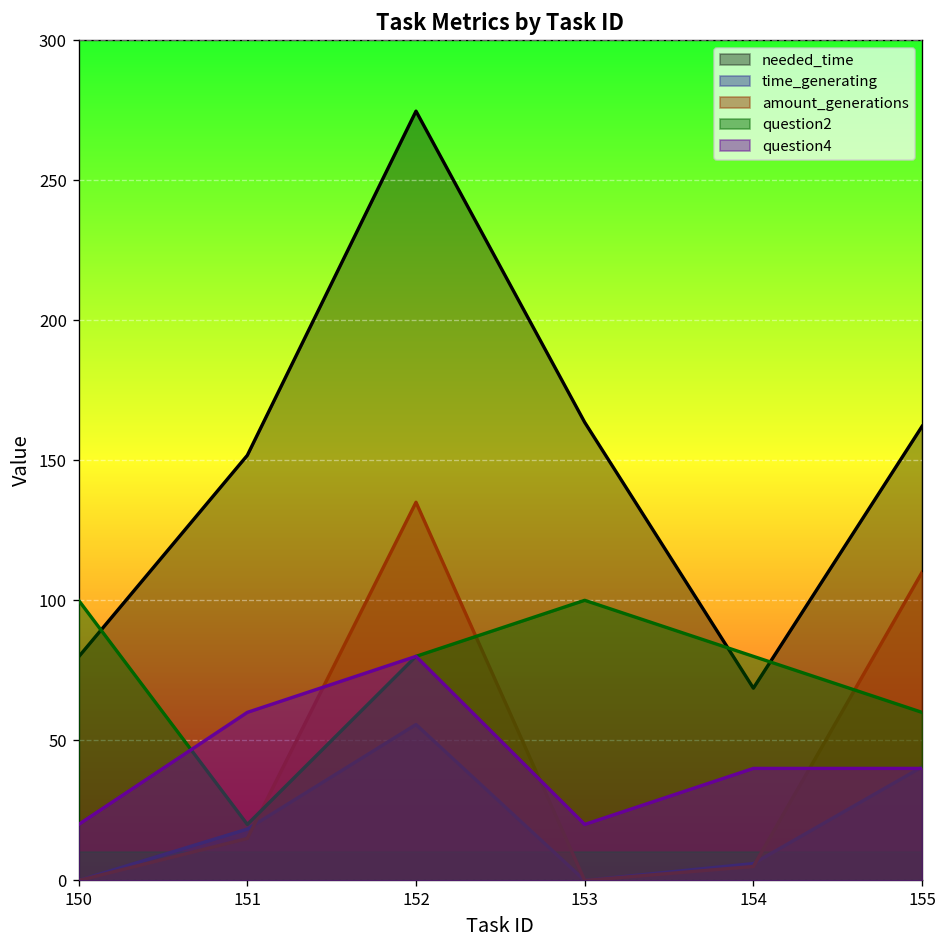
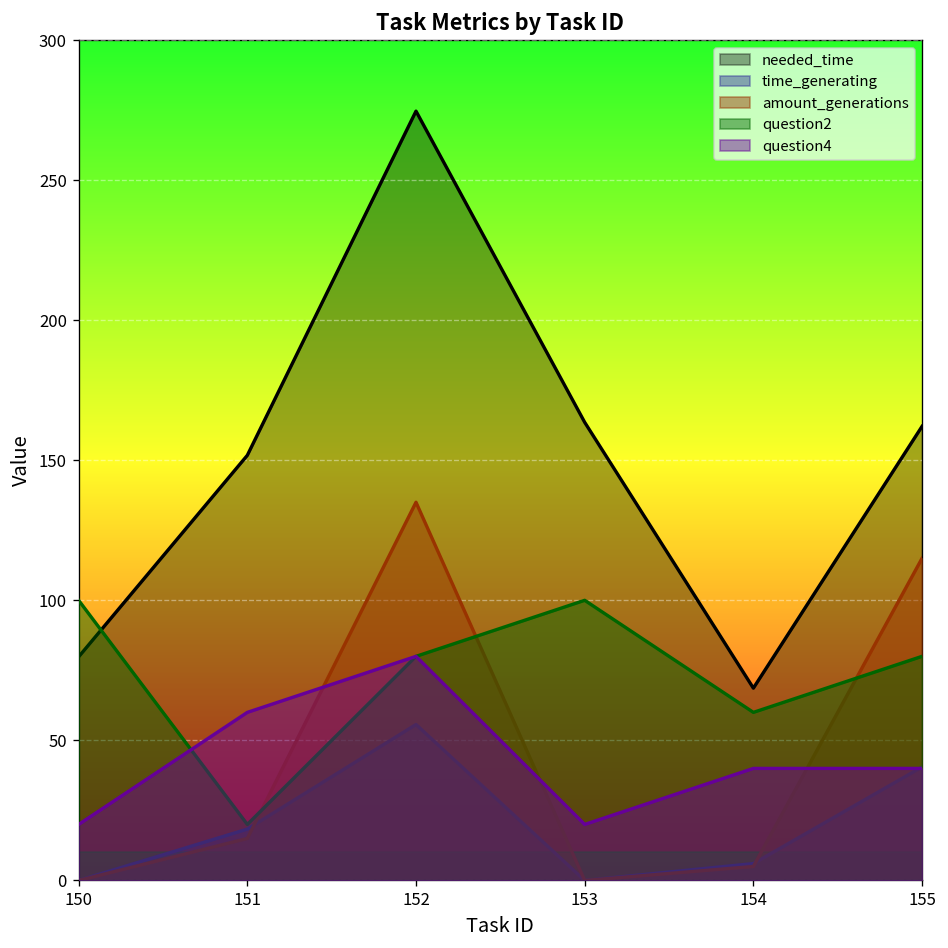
  {
    "needed_time": {
      "150": 80,
      "151": 152,
      "152": 275,
      "153": 164,
      "154": 69,
      "155": 162
    },
    "amount_generations": {
      "151": 15,
      "152": 135,
-     "155": 110
+     "155": 115
    },
    "question2": {
      "150": 100,
      "151": 20,
      "153": 100,
-     "154": 80,
-     "155": 60
+     "154": 60,
+     "155": 80
    }
  }
